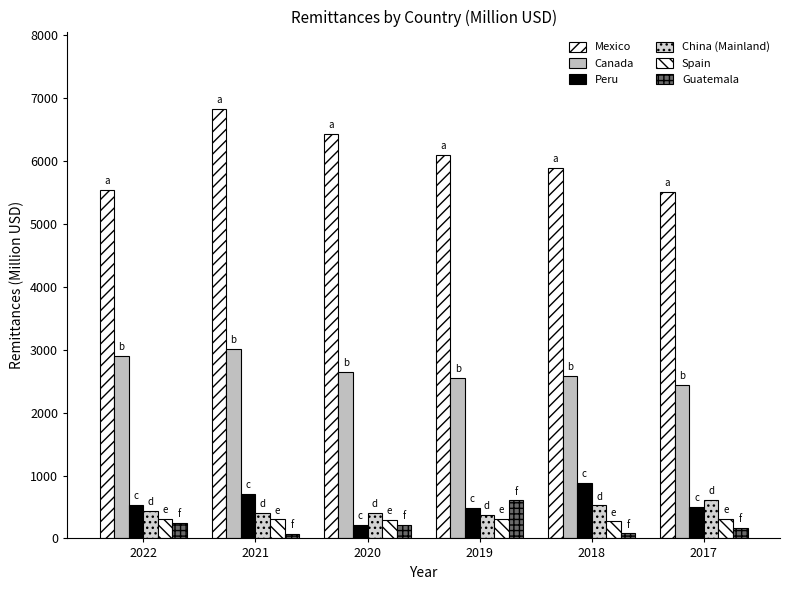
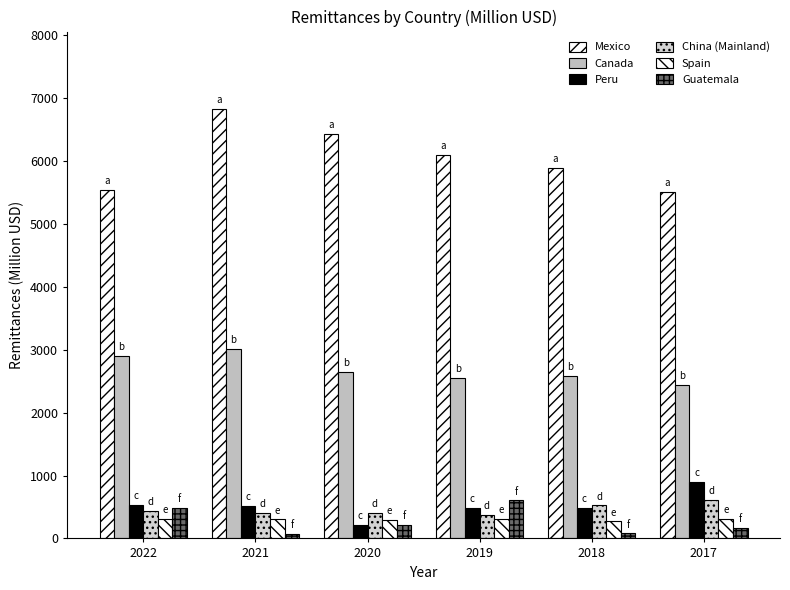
  {
    "Peru": {
      "2022": 500,
-     "2021": 700,
+     "2021": 500,
      "2020": 200,
      "2019": 500,
-     "2018": 900,
-     "2017": 500
+     "2018": 500,
+     "2017": 900
    },
    "Guatemala": {
-     "2022": 200,
+     "2022": 500,
      "2021": 100,
      "2020": 200,
      "2019": 600,
      "2018": 100,
      "2017": 200
    }
  }
